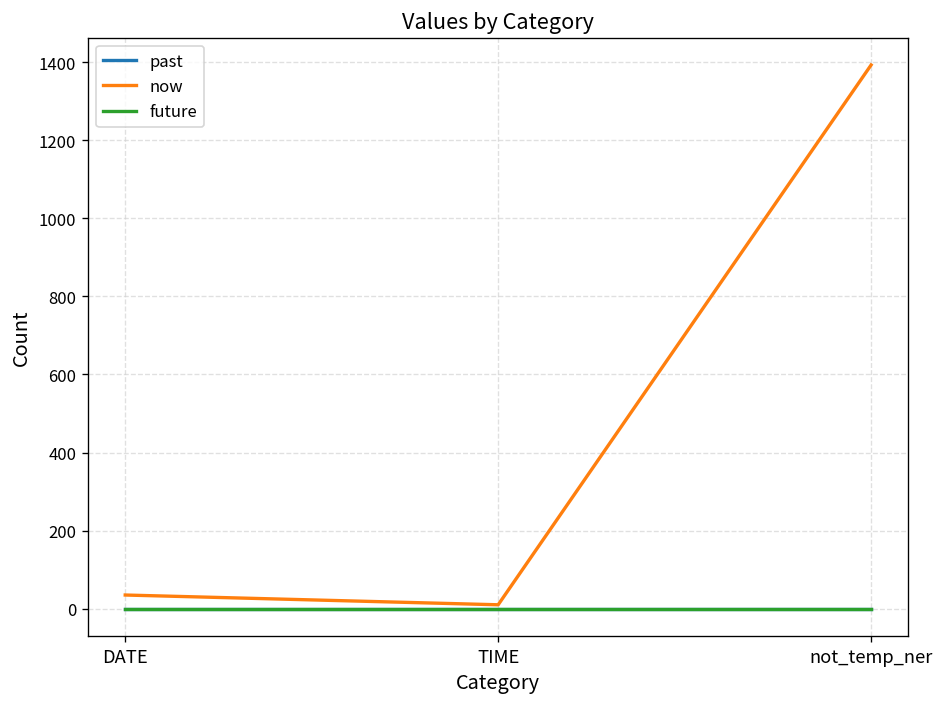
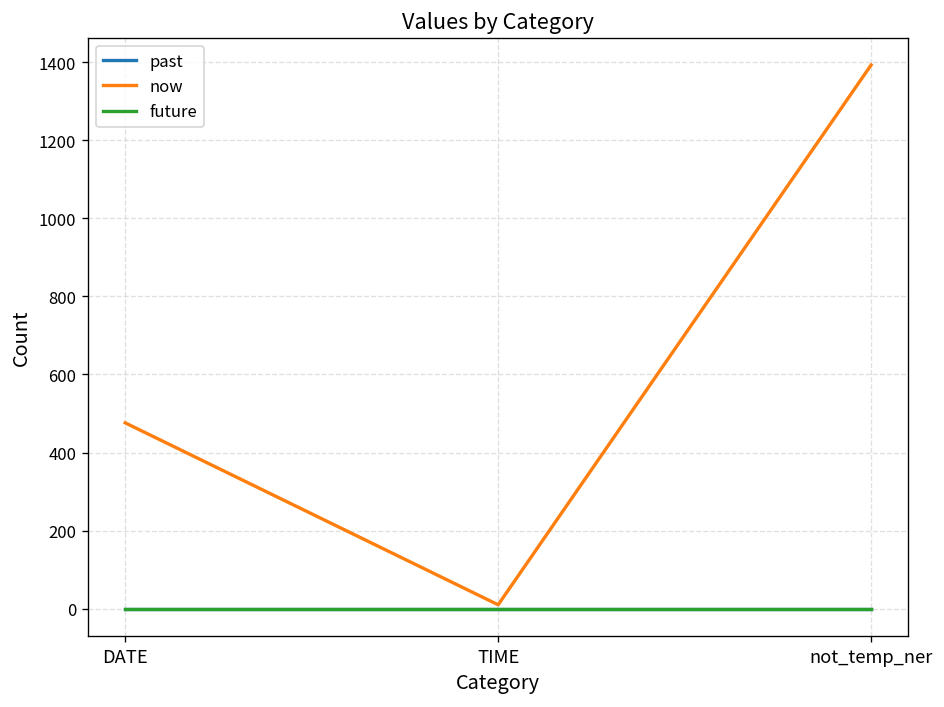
  {
    "future": {
      "DATE": 0,
      "TIME": 0,
      "not_temp_ner": 0
    },
    "now": {
-     "DATE": 40,
+     "DATE": 480,
      "TIME": 10,
      "not_temp_ner": 1390
    }
  }
